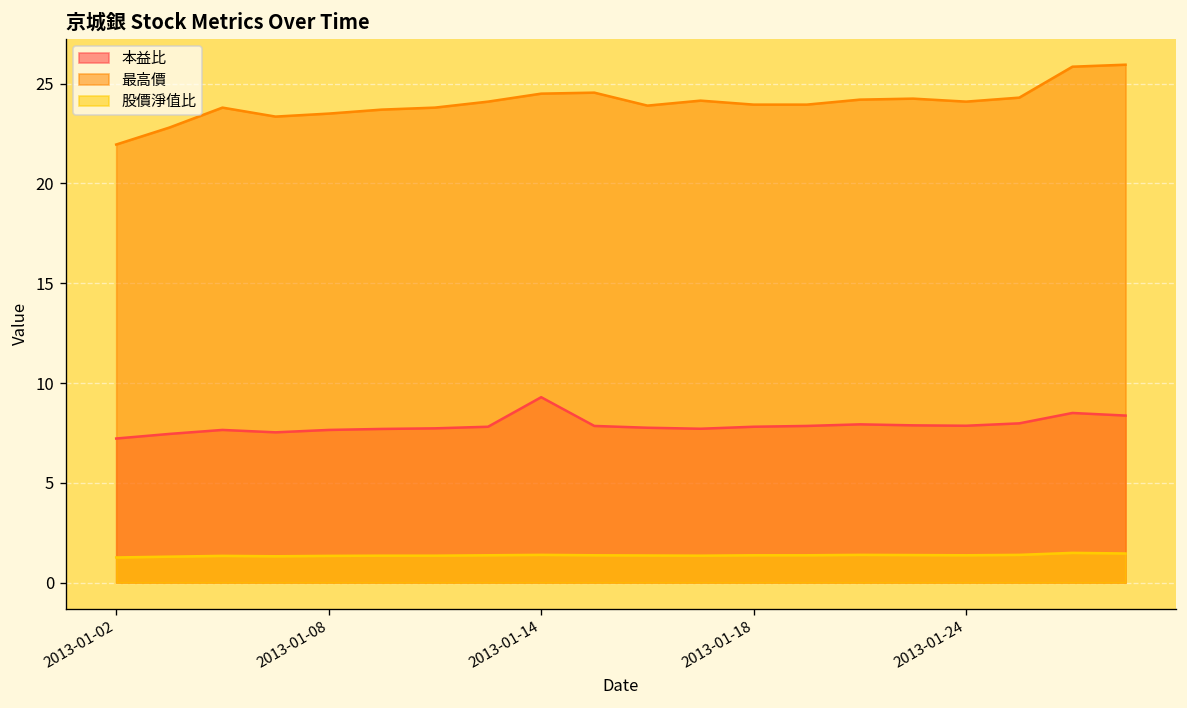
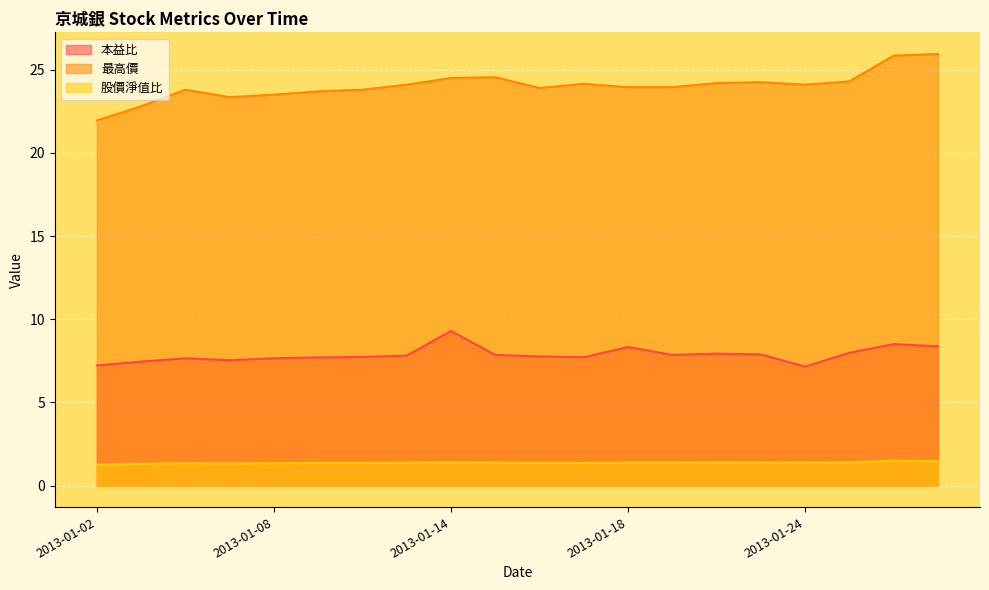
  {
    "本益比": {
      "2013-01-02": 7.2,
      "2013-01-08": 7.7,
      "2013-01-14": 9.3,
-     "2013-01-18": 7.8,
-     "2013-01-24": 7.9
+     "2013-01-18": 8.3,
+     "2013-01-24": 7.2
    }
  }
